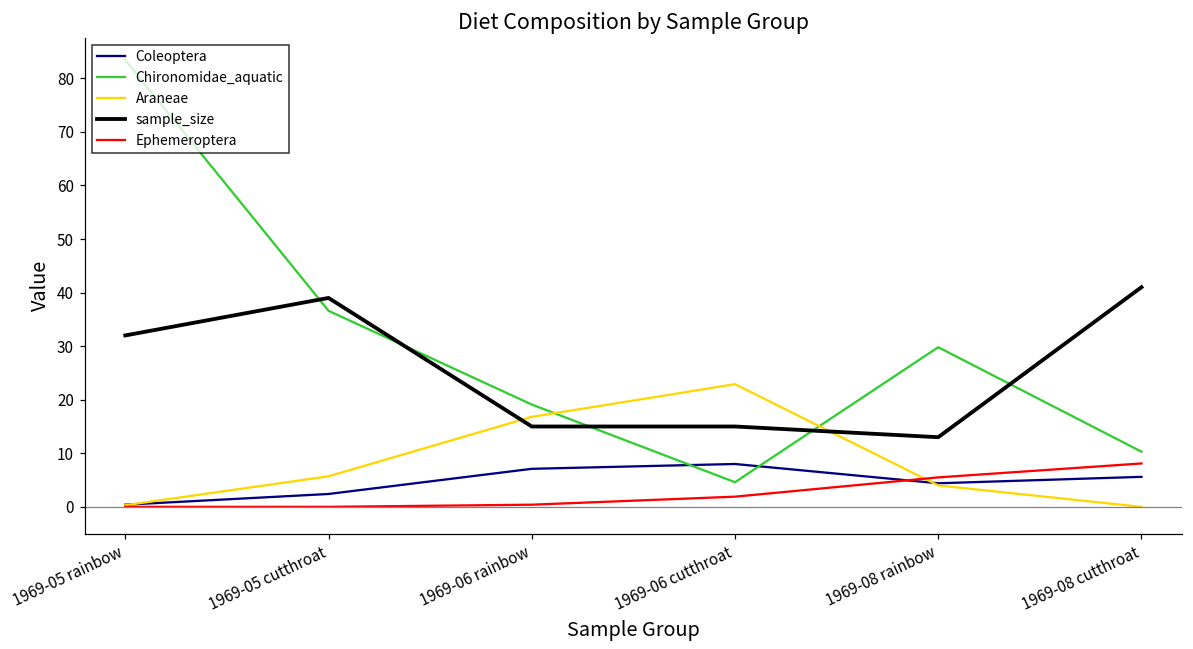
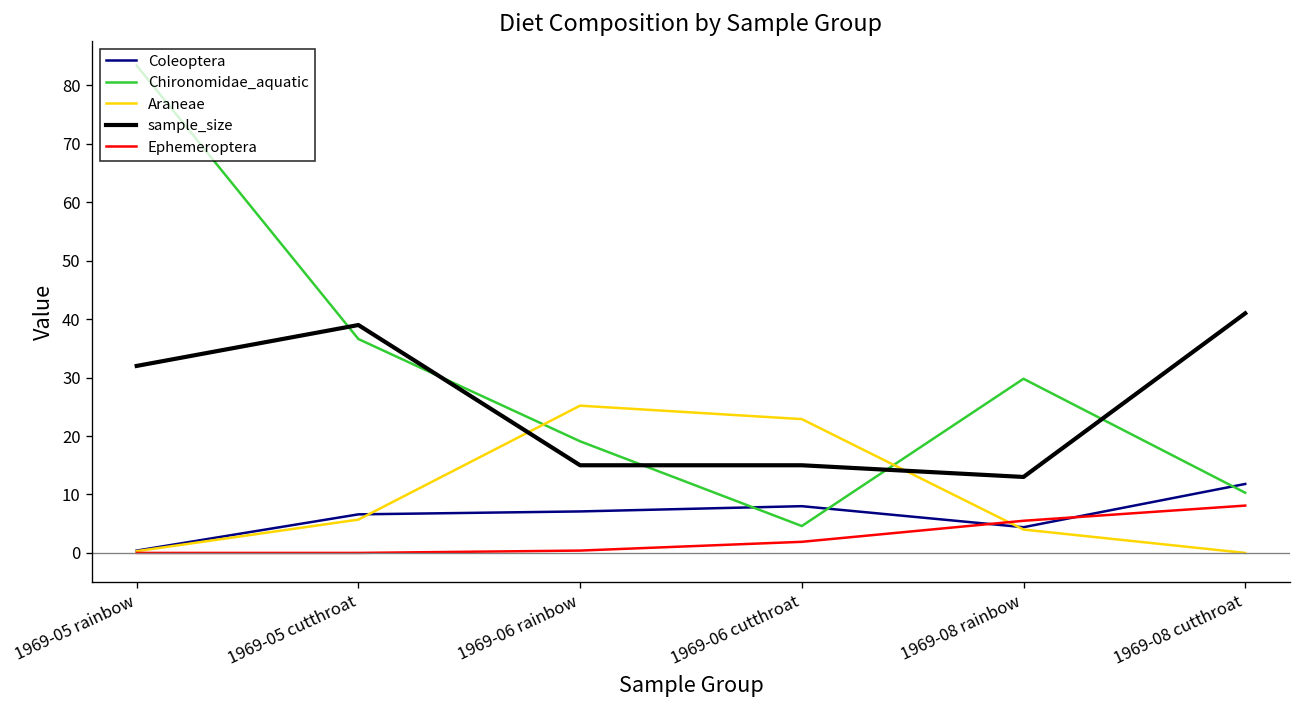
  {
    "Coleoptera": {
-     "1969-05 cutthroat": 2,
+     "1969-05 cutthroat": 7,
      "1969-06 rainbow": 7,
      "1969-06 cutthroat": 8,
-     "1969-08 cutthroat": 6
+     "1969-08 cutthroat": 12
    },
    "Chironomidae_aquatic": {
      "1969-05 cutthroat": 37,
      "1969-06 rainbow": 19,
      "1969-06 cutthroat": 5,
      "1969-08 rainbow": 30,
      "1969-08 cutthroat": 10
    },
    "Araneae": {
      "1969-05 cutthroat": 6,
-     "1969-06 rainbow": 17,
+     "1969-06 rainbow": 25,
      "1969-06 cutthroat": 23,
      "1969-08 cutthroat": 0
    },
    "sample_size": {
      "1969-05 rainbow": 32,
      "1969-05 cutthroat": 39,
      "1969-06 rainbow": 15,
      "1969-06 cutthroat": 15,
      "1969-08 rainbow": 13,
      "1969-08 cutthroat": 41
    },
    "Ephemeroptera": {
      "1969-05 cutthroat": 0,
      "1969-06 rainbow": 0,
      "1969-06 cutthroat": 2,
      "1969-08 rainbow": 6,
      "1969-08 cutthroat": 8
    }
  }
